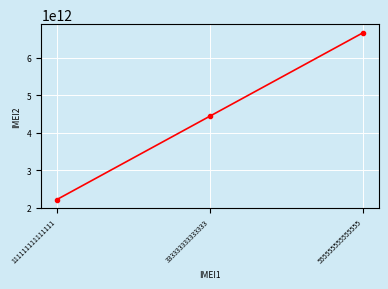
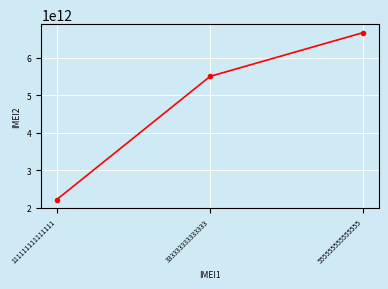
  {
    "111111111111111": 2200000000000,
-   "333333333333333": 4400000000000,
+   "333333333333333": 5500000000000,
    "555555555555555": 6700000000000
  }
